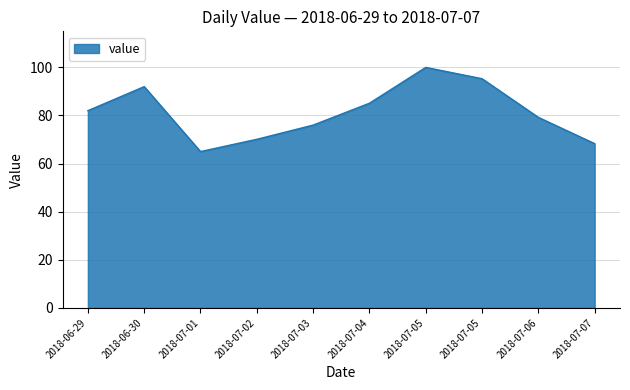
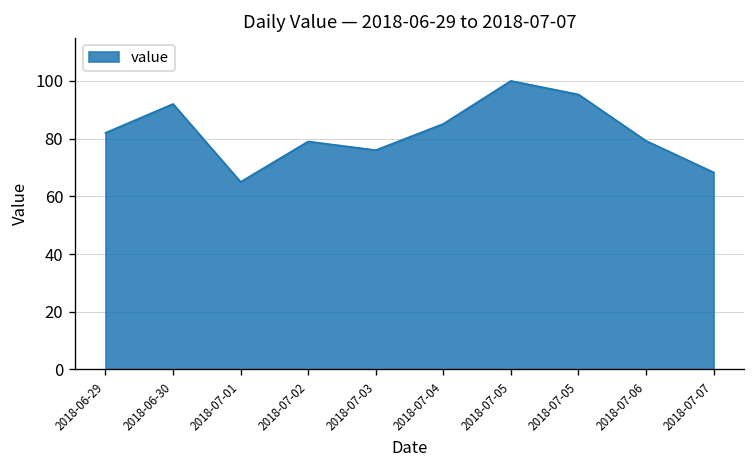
  {
    "2018-06-29": 82,
    "2018-06-30": 92,
    "2018-07-01": 65,
-   "2018-07-02": 70,
+   "2018-07-02": 79,
    "2018-07-03": 76,
    "2018-07-04": 85,
    "2018-07-06": 79,
    "2018-07-07": 68
  }
